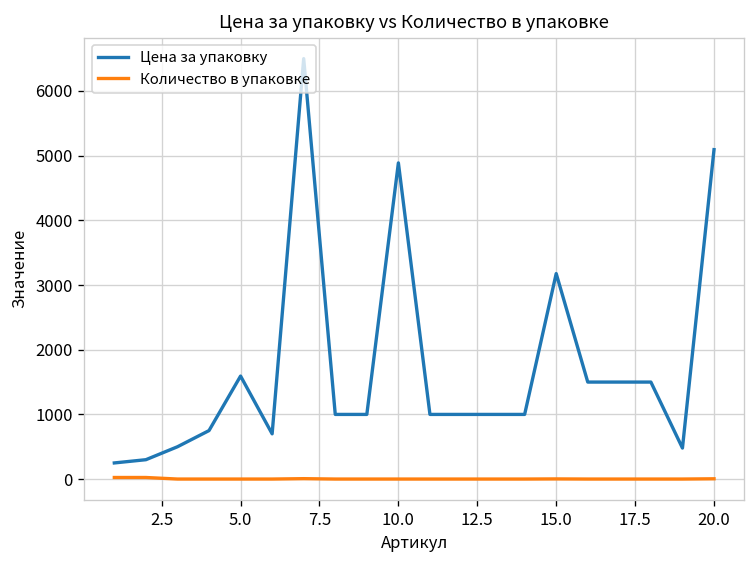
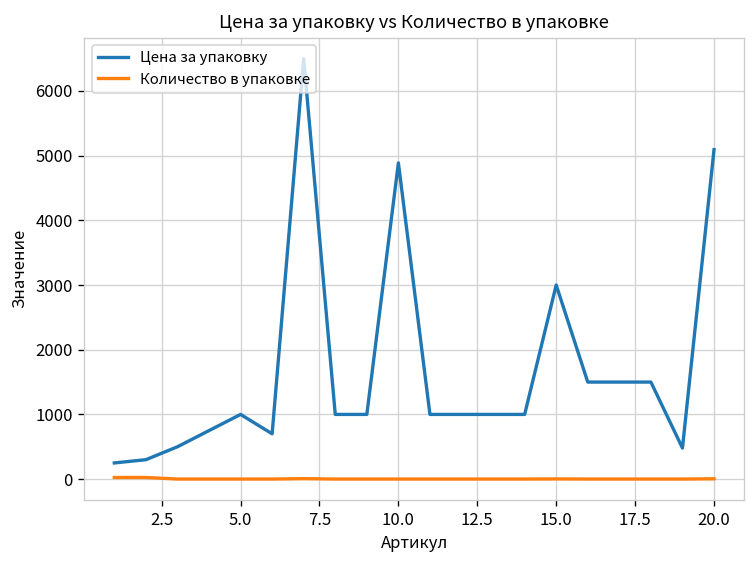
  {
    "Цена за упаковку": {
-     "5.0": 1600,
+     "5.0": 1000,
      "10.0": 4900,
-     "15.0": 3200,
+     "15.0": 3000,
      "20.0": 5100
    },
    "Количество в упаковке": {
      "5.0": 0,
      "10.0": 0,
      "15.0": 0,
      "20.0": 0
    }
  }
